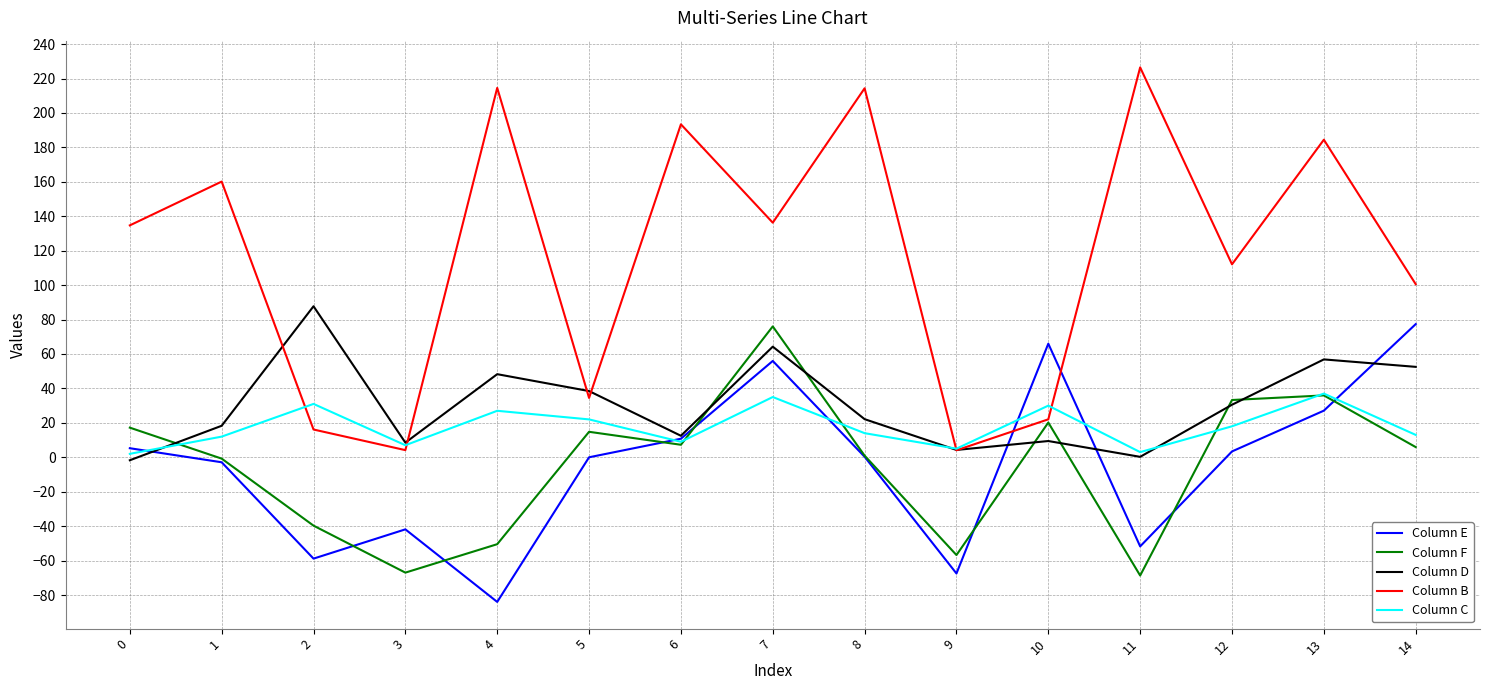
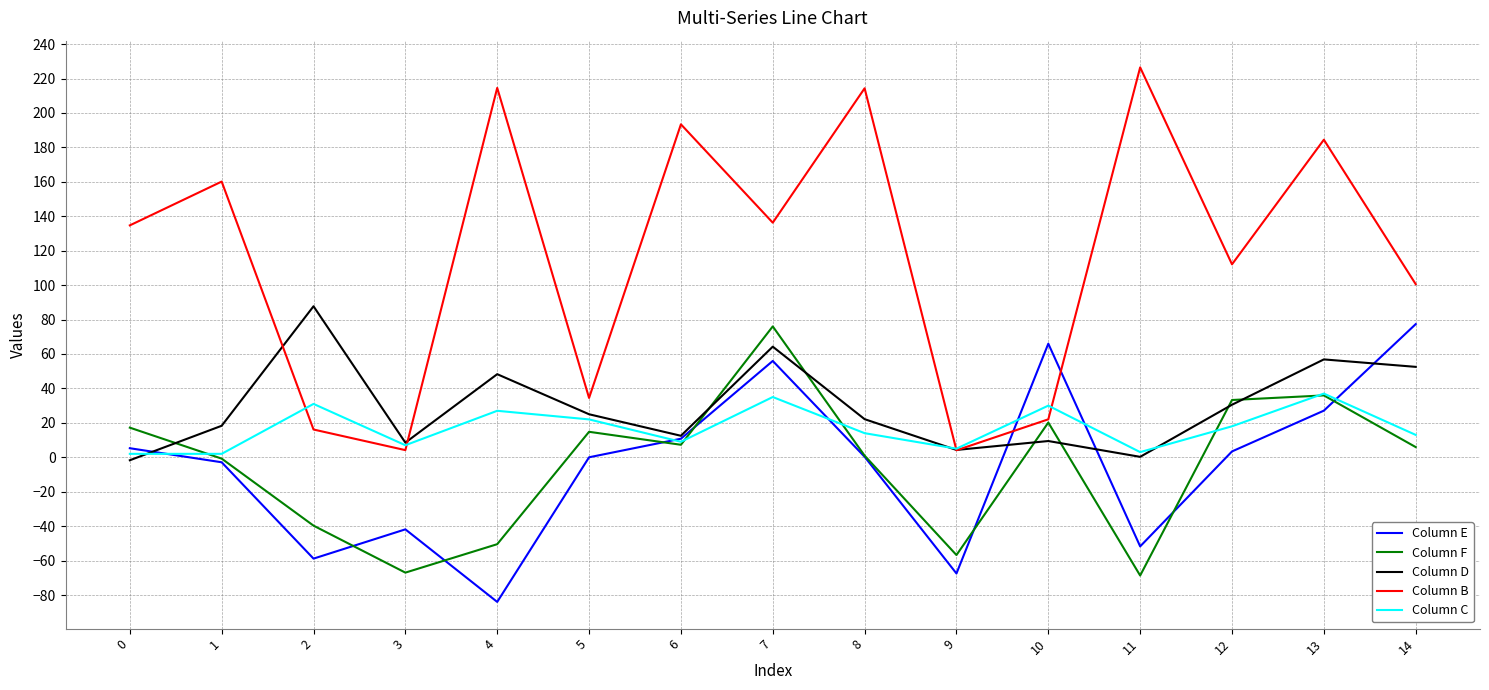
  {
    "Column E": {
      "0": 5,
      "1": -3,
      "2": -59,
      "3": -42,
      "4": -84,
      "5": 0,
      "6": 11,
      "7": 56,
      "9": -67,
      "10": 66,
      "11": -52,
      "12": 3,
      "13": 27,
      "14": 77
    },
    "Column F": {
      "0": 17,
      "1": -1,
      "2": -40,
      "3": -67,
      "4": -50,
      "5": 15,
      "6": 7,
      "7": 76,
      "9": -57,
      "10": 20,
      "11": -69,
      "12": 33,
      "14": 6
    },
    "Column D": {
      "0": -2,
      "1": 18,
      "2": 88,
      "3": 9,
      "4": 48,
-     "5": 38,
+     "5": 25,
      "6": 12,
      "7": 64,
      "8": 22,
      "10": 9,
      "11": 0,
      "12": 31,
      "13": 57,
      "14": 53
    },
    "Column B": {
      "0": 135,
      "1": 160,
      "2": 16,
      "3": 4,
      "4": 215,
      "5": 34,
      "6": 193,
      "7": 136,
      "8": 214,
      "10": 22,
      "11": 226,
      "12": 112,
      "13": 184,
      "14": 101
    },
    "Column C": {
      "0": 2,
-     "1": 12,
+     "1": 2,
      "2": 31,
      "3": 7,
      "4": 27,
      "5": 22,
      "6": 9,
      "7": 35,
      "8": 14,
      "10": 30,
      "11": 3,
      "12": 18,
      "14": 13
    }
  }
